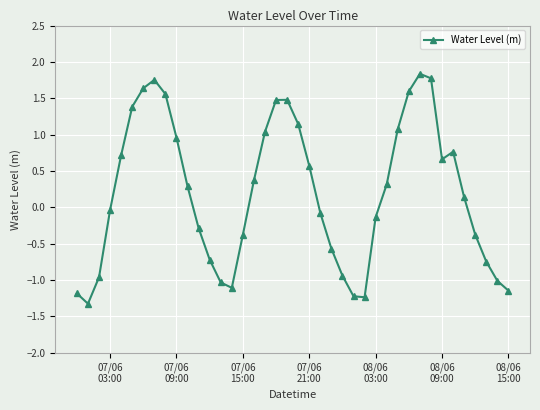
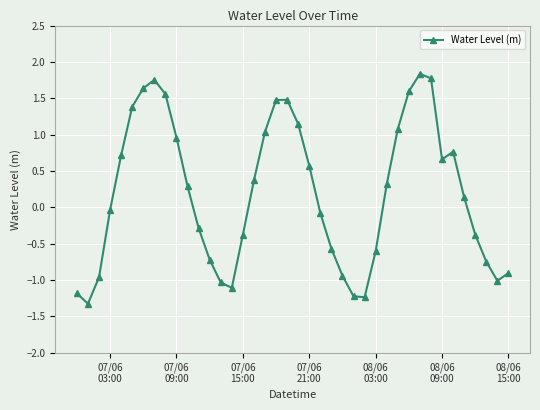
  {
    "07/06 03:00": 0.0,
    "07/06 09:00": 1.0,
    "07/06 15:00": -0.4,
    "07/06 21:00": 0.6,
-   "08/06 03:00": -0.1,
+   "08/06 03:00": -0.6,
    "08/06 09:00": 0.7,
-   "08/06 15:00": -1.1
+   "08/06 15:00": -0.9
  }
